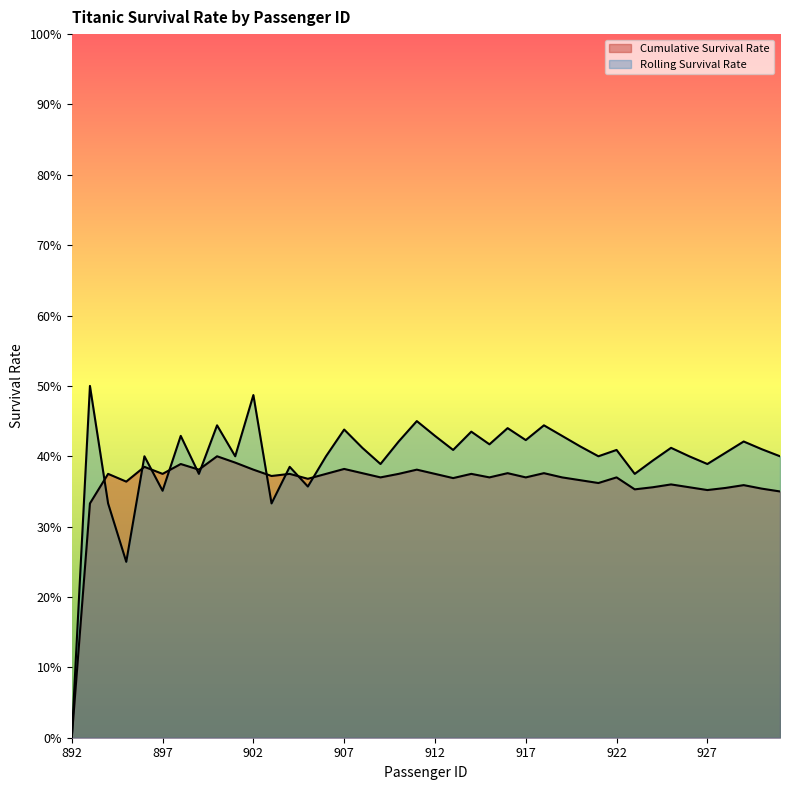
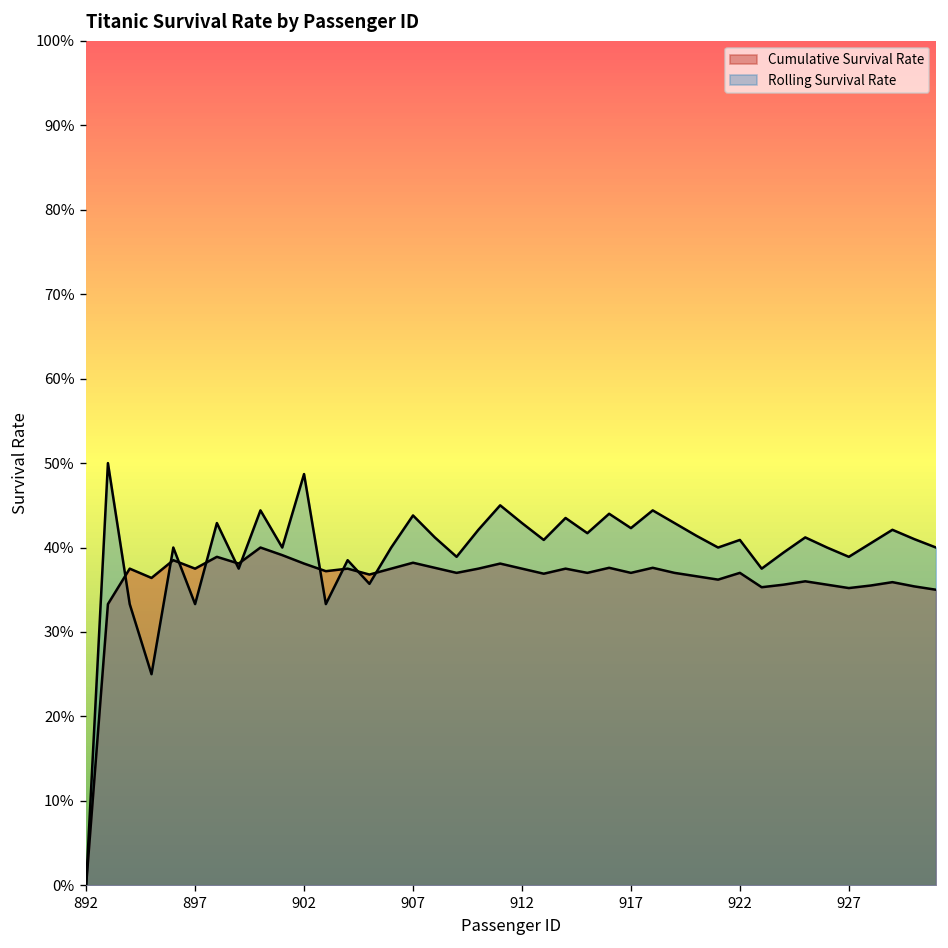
  {
    "Cumulative Survival Rate": {
      "897": "38%",
      "902": "38%",
      "907": "38%",
      "912": "38%",
      "917": "37%",
      "922": "37%",
      "927": "35%"
    },
    "Rolling Survival Rate": {
-     "897": "35%",
+     "897": "33%",
      "902": "49%",
      "907": "44%",
      "912": "43%",
      "917": "42%",
      "922": "41%",
      "927": "39%"
    }
  }
